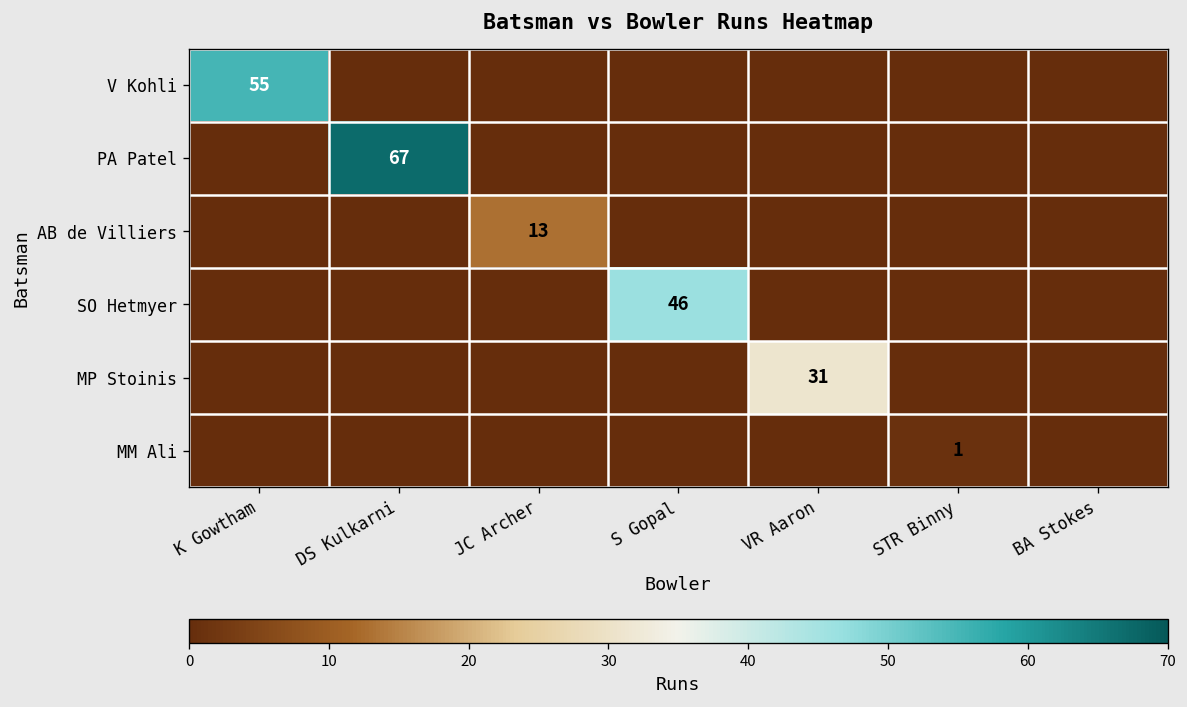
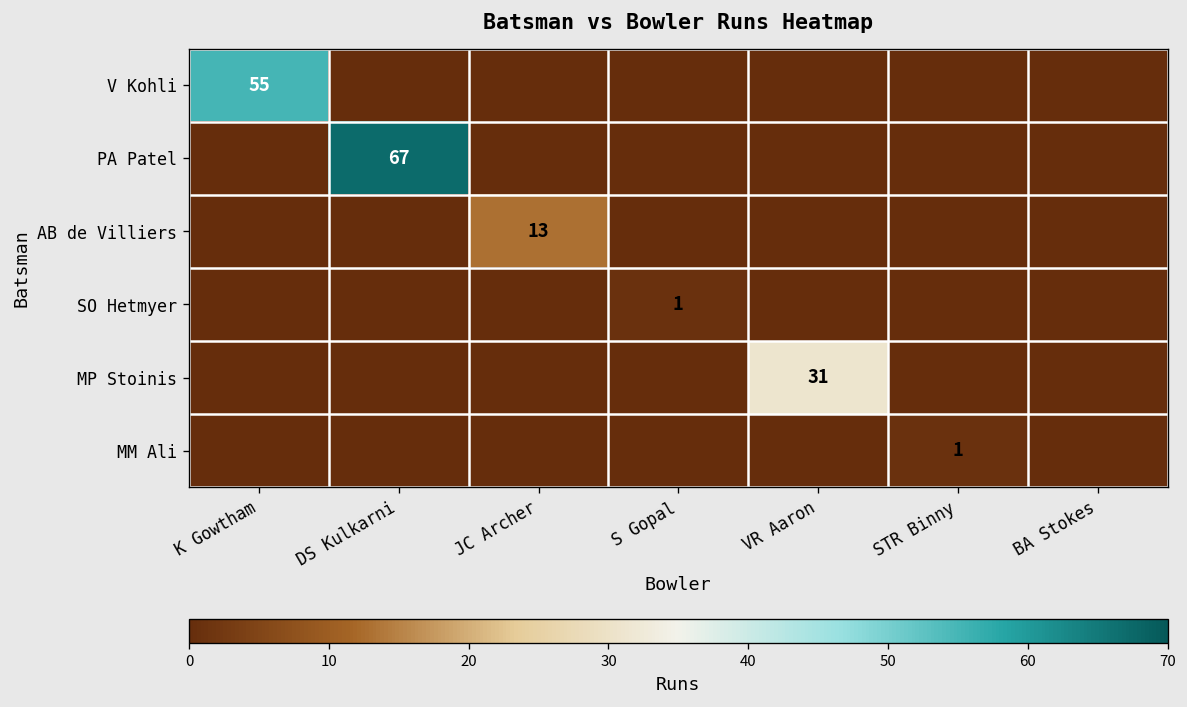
  {
    "V Kohli": {
      "K Gowtham": 55
    },
    "PA Patel": {
      "DS Kulkarni": 67
    },
    "AB de Villiers": {
      "JC Archer": 13
    },
    "SO Hetmyer": {
-     "S Gopal": 46
+     "S Gopal": 1
    },
    "MP Stoinis": {
      "VR Aaron": 31
    },
    "MM Ali": {
      "STR Binny": 1
    }
  }
